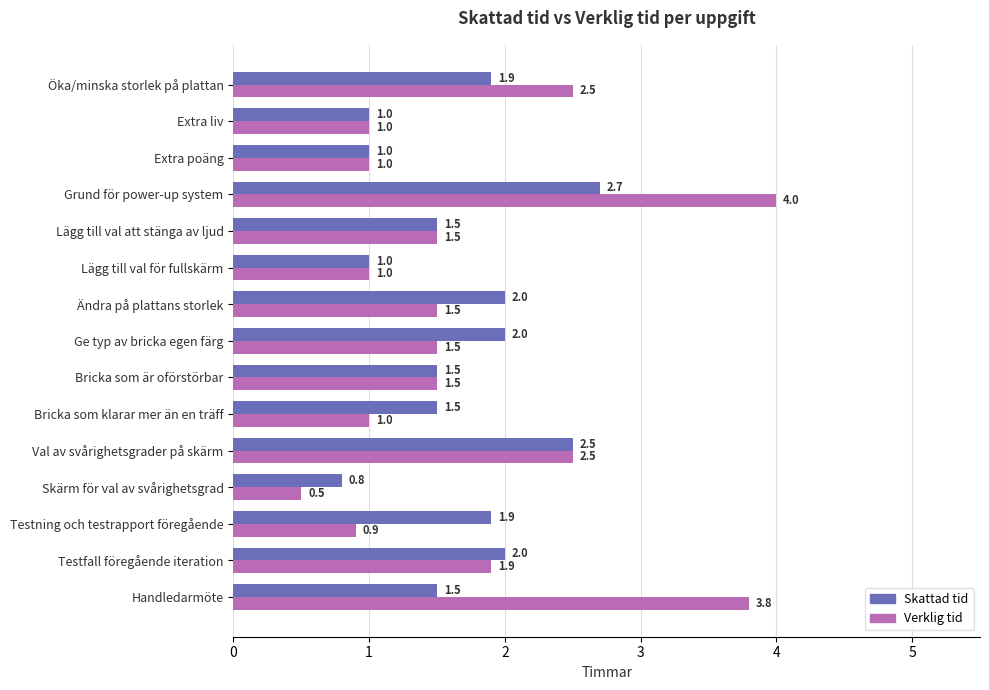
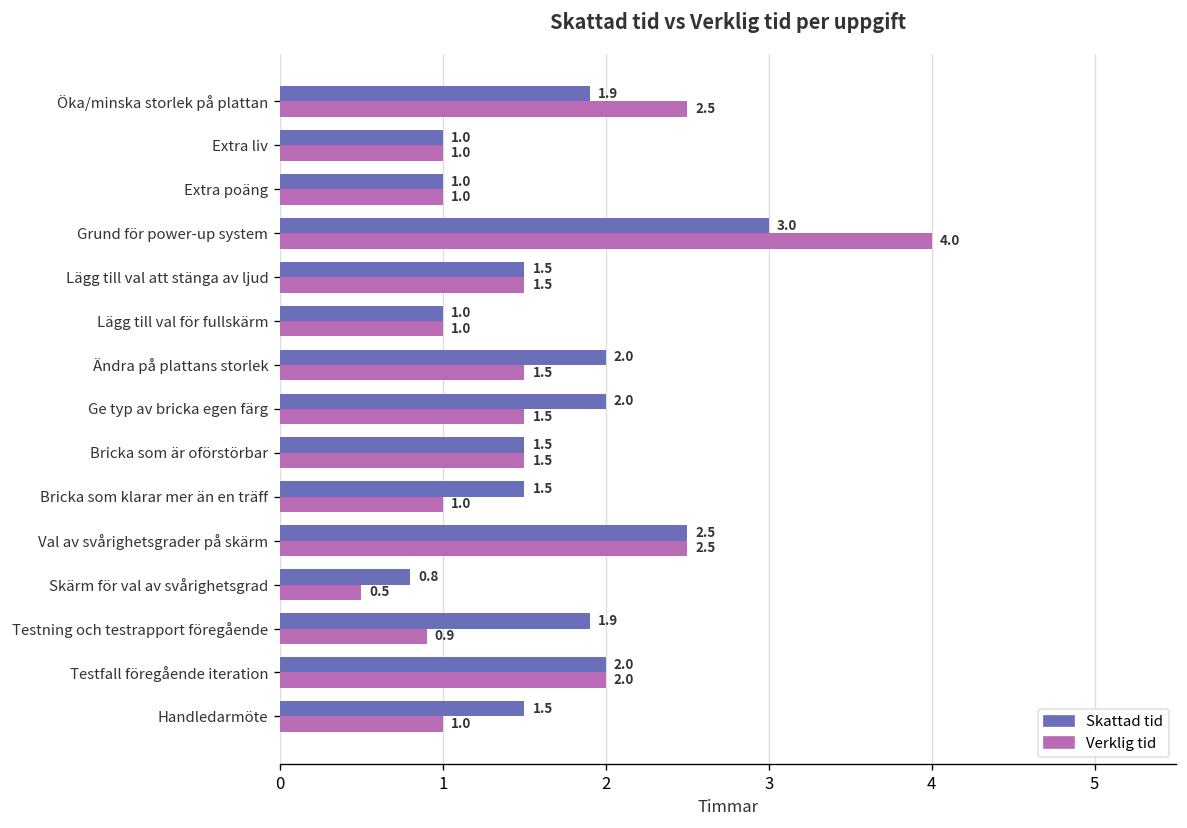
  {
    "Skattad tid": {
      "Öka/minska storlek på plattan": 1.9,
      "Extra liv": 1.0,
      "Extra poäng": 1.0,
-     "Grund för power-up system": 2.7,
+     "Grund för power-up system": 3.0,
      "Lägg till val att stänga av ljud": 1.5,
      "Lägg till val för fullskärm": 1.0,
      "Ändra på plattans storlek": 2.0,
      "Ge typ av bricka egen färg": 2.0,
      "Bricka som är oförstörbar": 1.5,
      "Bricka som klarar mer än en träff": 1.5,
      "Val av svårighetsgrader på skärm": 2.5,
      "Skärm för val av svårighetsgrad": 0.8,
      "Testning och testrapport föregående": 1.9,
      "Testfall föregående iteration": 2.0,
      "Handledarmöte": 1.5
    },
    "Verklig tid": {
      "Öka/minska storlek på plattan": 2.5,
      "Extra liv": 1.0,
      "Extra poäng": 1.0,
      "Grund för power-up system": 4.0,
      "Lägg till val att stänga av ljud": 1.5,
      "Lägg till val för fullskärm": 1.0,
      "Ändra på plattans storlek": 1.5,
      "Ge typ av bricka egen färg": 1.5,
      "Bricka som är oförstörbar": 1.5,
      "Bricka som klarar mer än en träff": 1.0,
      "Val av svårighetsgrader på skärm": 2.5,
      "Skärm för val av svårighetsgrad": 0.5,
      "Testning och testrapport föregående": 0.9,
-     "Testfall föregående iteration": 1.9,
-     "Handledarmöte": 3.8
+     "Testfall föregående iteration": 2.0,
+     "Handledarmöte": 1.0
    }
  }
